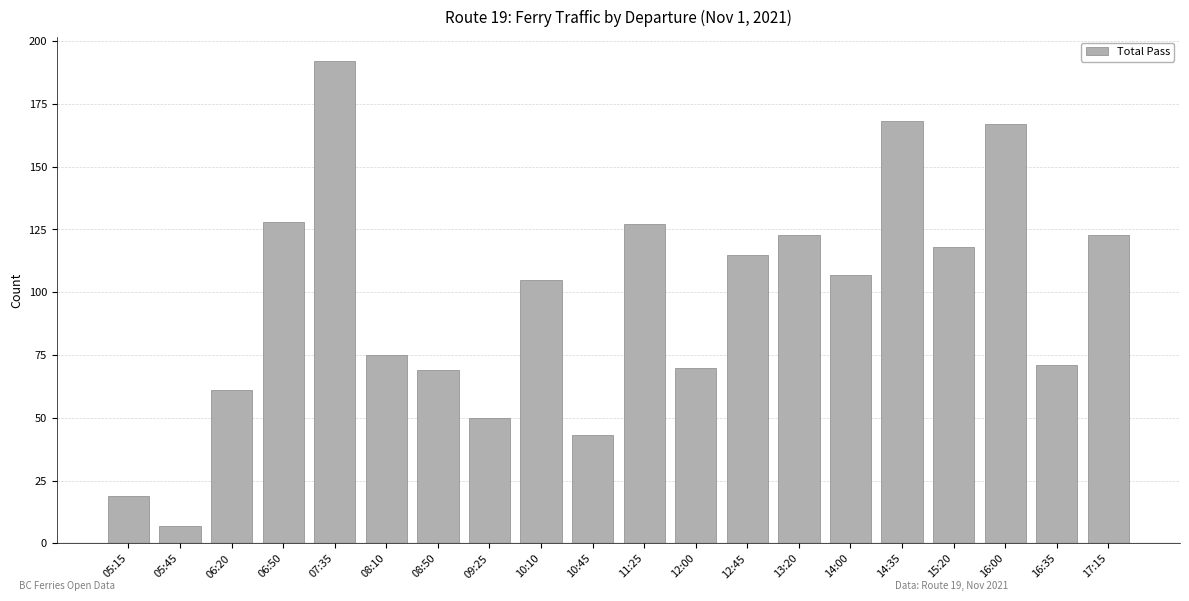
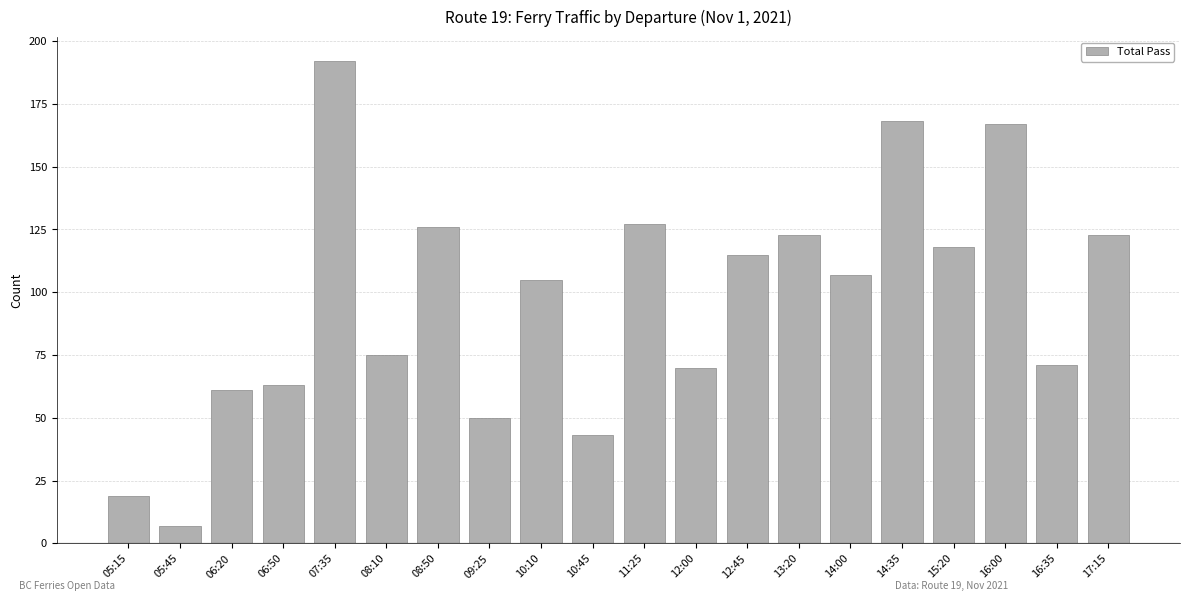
  {
    "05:15": 19,
    "05:45": 7,
    "06:20": 61,
-   "06:50": 128,
+   "06:50": 63,
    "07:35": 192,
    "08:10": 75,
-   "08:50": 69,
+   "08:50": 126,
    "09:25": 50,
    "10:10": 105,
    "10:45": 43,
    "11:25": 127,
    "12:00": 70,
    "12:45": 115,
    "13:20": 123,
    "14:00": 107,
    "14:35": 168,
    "15:20": 118,
    "16:00": 167,
    "16:35": 71,
    "17:15": 123
  }
